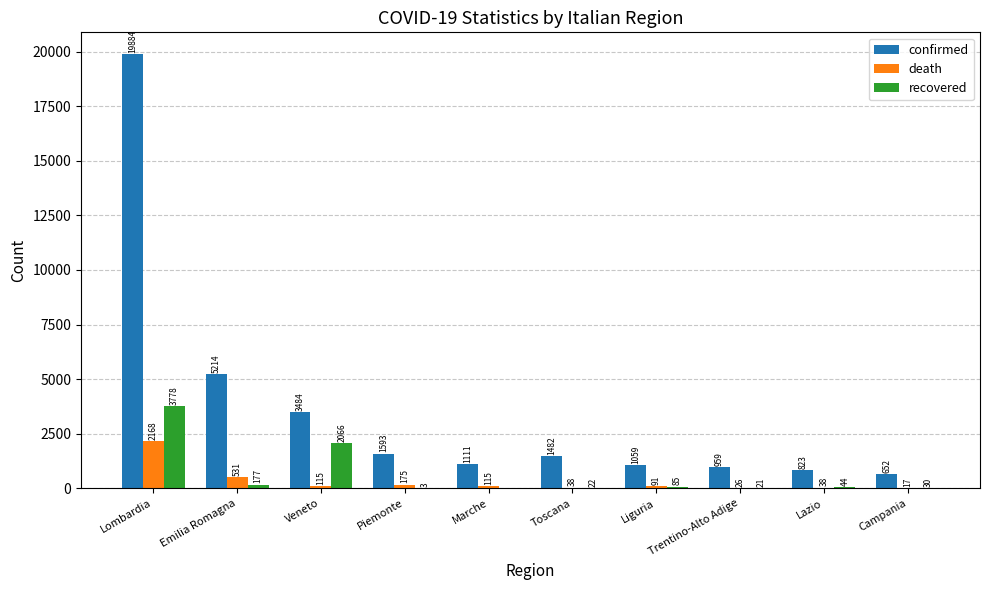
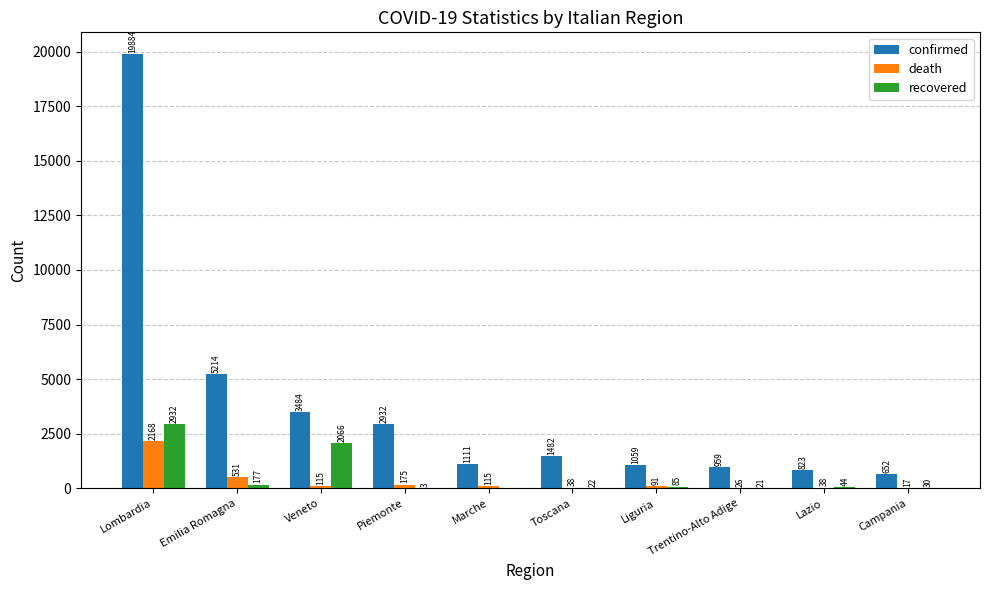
  {
    "confirmed": {
      "Lombardia": 19884,
      "Emilia Romagna": 5214,
      "Veneto": 3484,
-     "Piemonte": 1593,
+     "Piemonte": 2932,
      "Marche": 1111,
      "Toscana": 1482,
      "Liguria": 1059,
      "Trentino-Alto Adige": 959,
      "Lazio": 823,
      "Campania": 652
    },
    "death": {
      "Lombardia": 2168,
      "Emilia Romagna": 531,
      "Veneto": 115,
      "Piemonte": 175,
      "Marche": 115,
      "Toscana": 38,
      "Liguria": 91,
      "Trentino-Alto Adige": 26,
      "Lazio": 38,
      "Campania": 17
    },
    "recovered": {
-     "Lombardia": 3778,
+     "Lombardia": 2932,
      "Emilia Romagna": 177,
      "Veneto": 2066,
      "Piemonte": 3,
      "Toscana": 22,
      "Liguria": 85,
      "Trentino-Alto Adige": 21,
      "Lazio": 44,
      "Campania": 30
    }
  }
